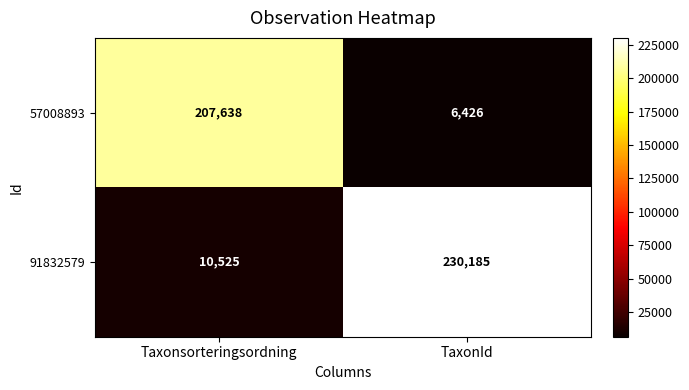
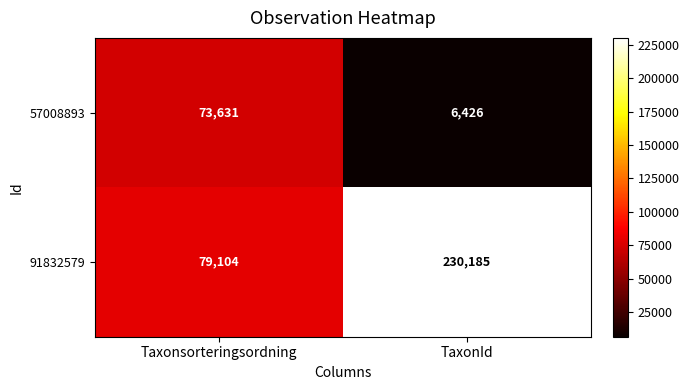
  {
    "57008893": {
-     "Taxonsorteringsordning": "207,638",
+     "Taxonsorteringsordning": "73,631",
      "TaxonId": "6,426"
    },
    "91832579": {
-     "Taxonsorteringsordning": "10,525",
+     "Taxonsorteringsordning": "79,104",
      "TaxonId": "230,185"
    }
  }
